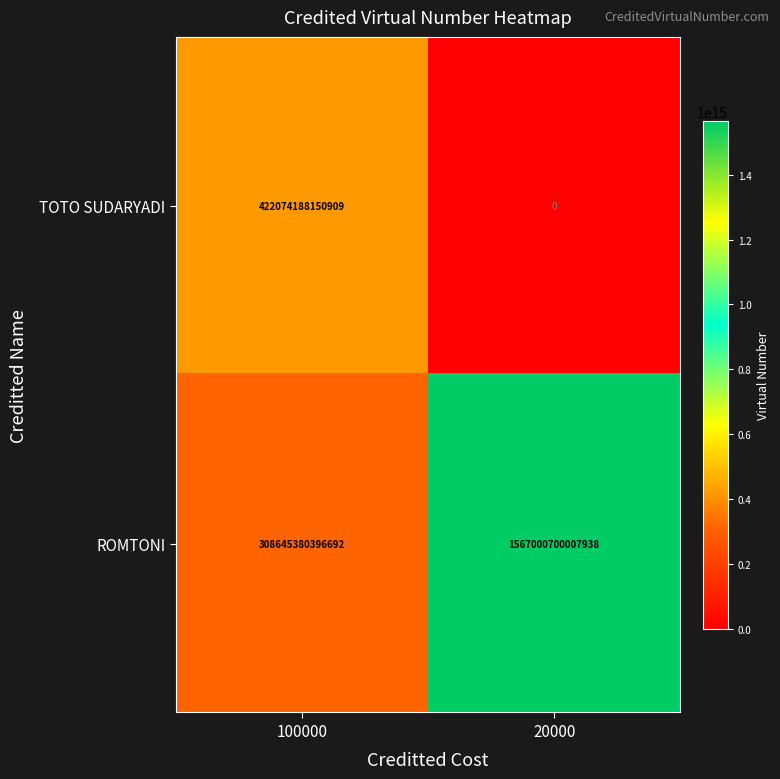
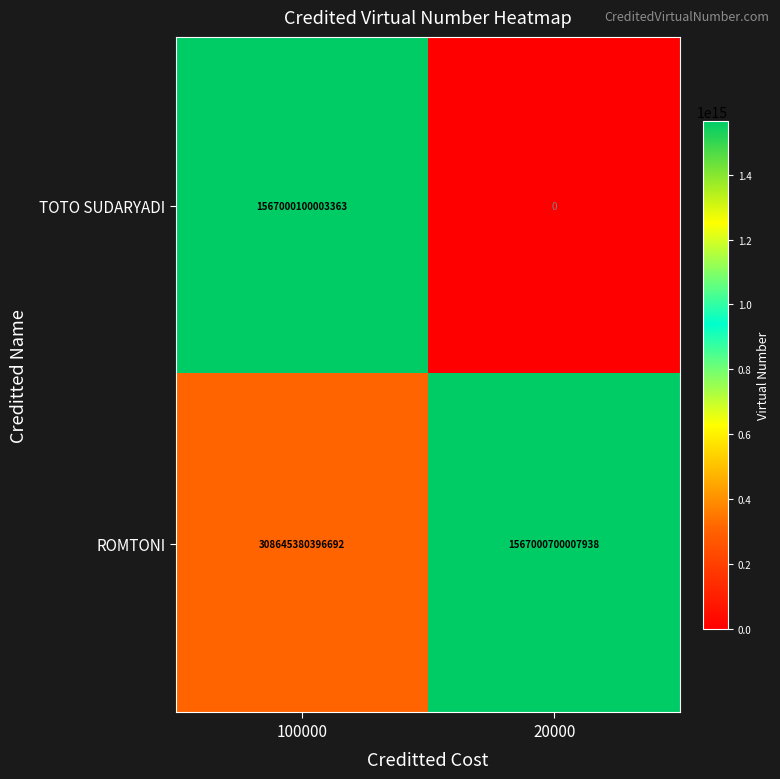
  {
    "TOTO SUDARYADI": {
-     "100000": 422074188150909,
+     "100000": 1567000100003363,
      "20000": 0
    },
    "ROMTONI": {
      "100000": 308645380396692,
      "20000": 1567000700007938
    }
  }
